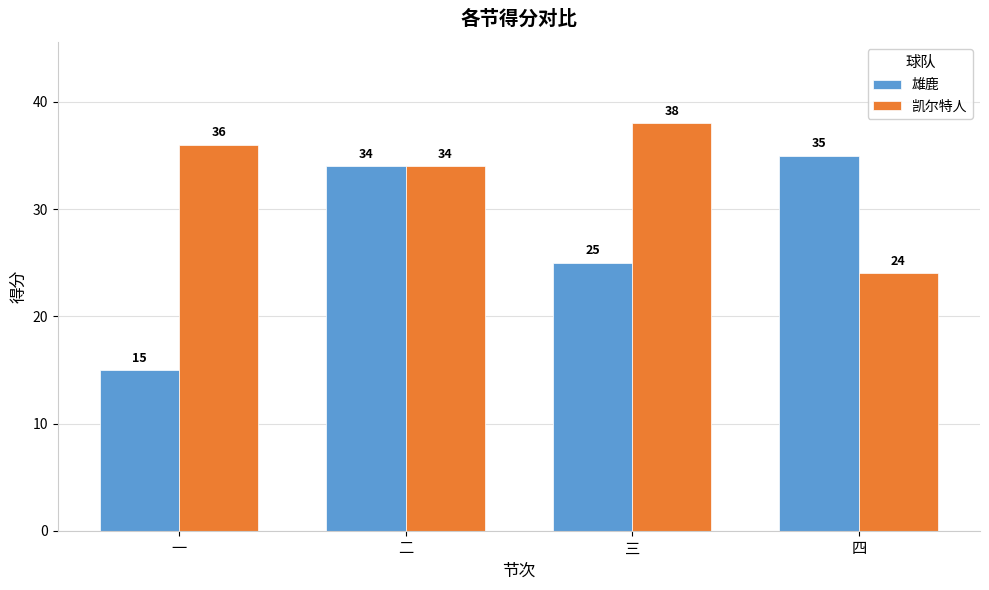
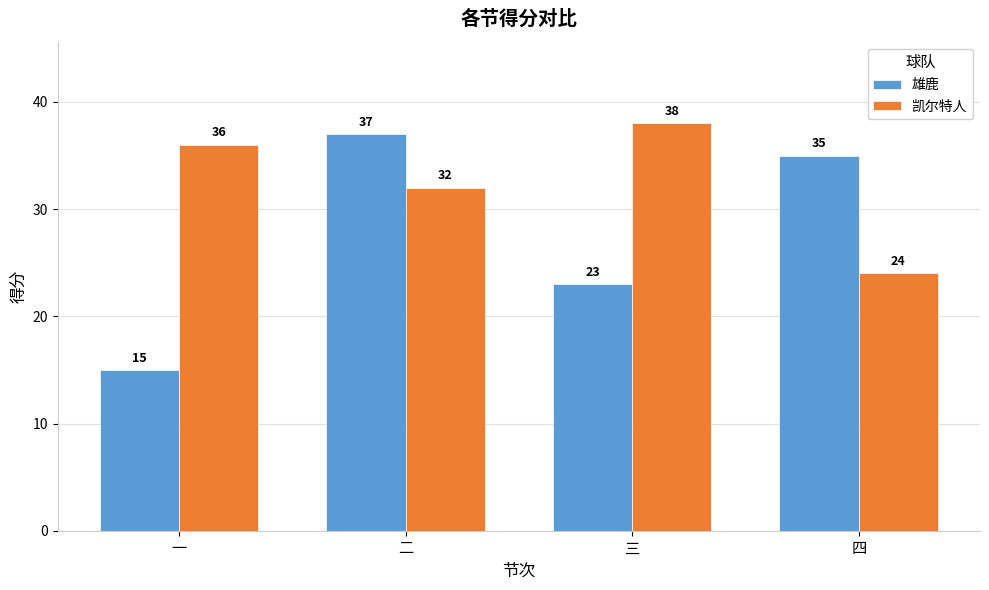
  {
    "雄鹿": {
      "一": 15,
-     "二": 34,
-     "三": 25,
+     "二": 37,
+     "三": 23,
      "四": 35
    },
    "凯尔特人": {
      "一": 36,
-     "二": 34,
+     "二": 32,
      "三": 38,
      "四": 24
    }
  }
